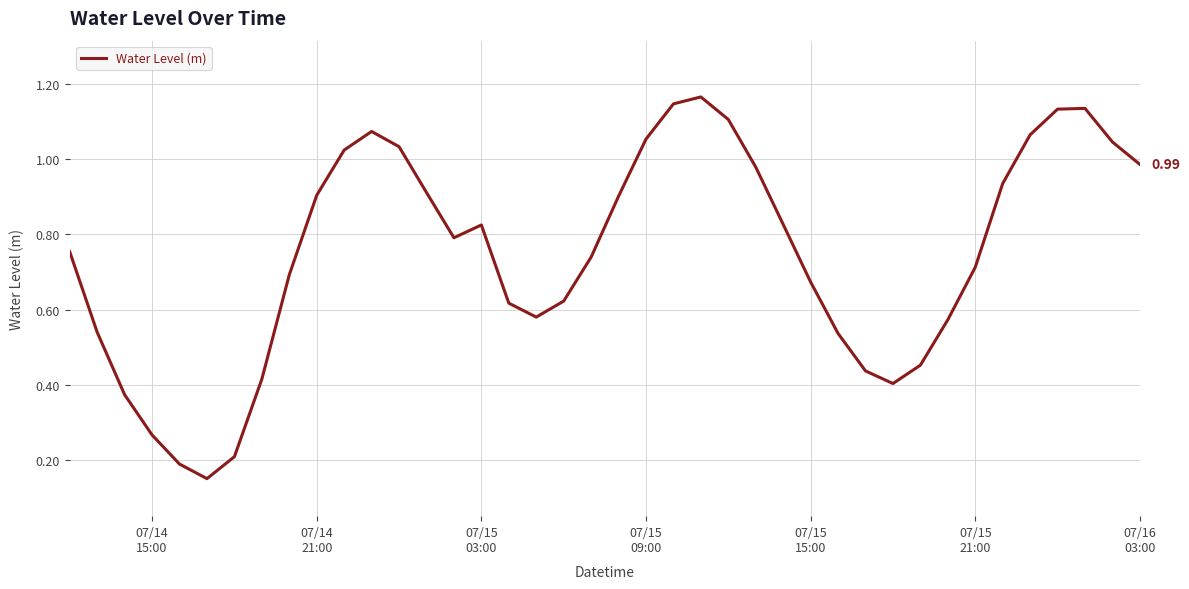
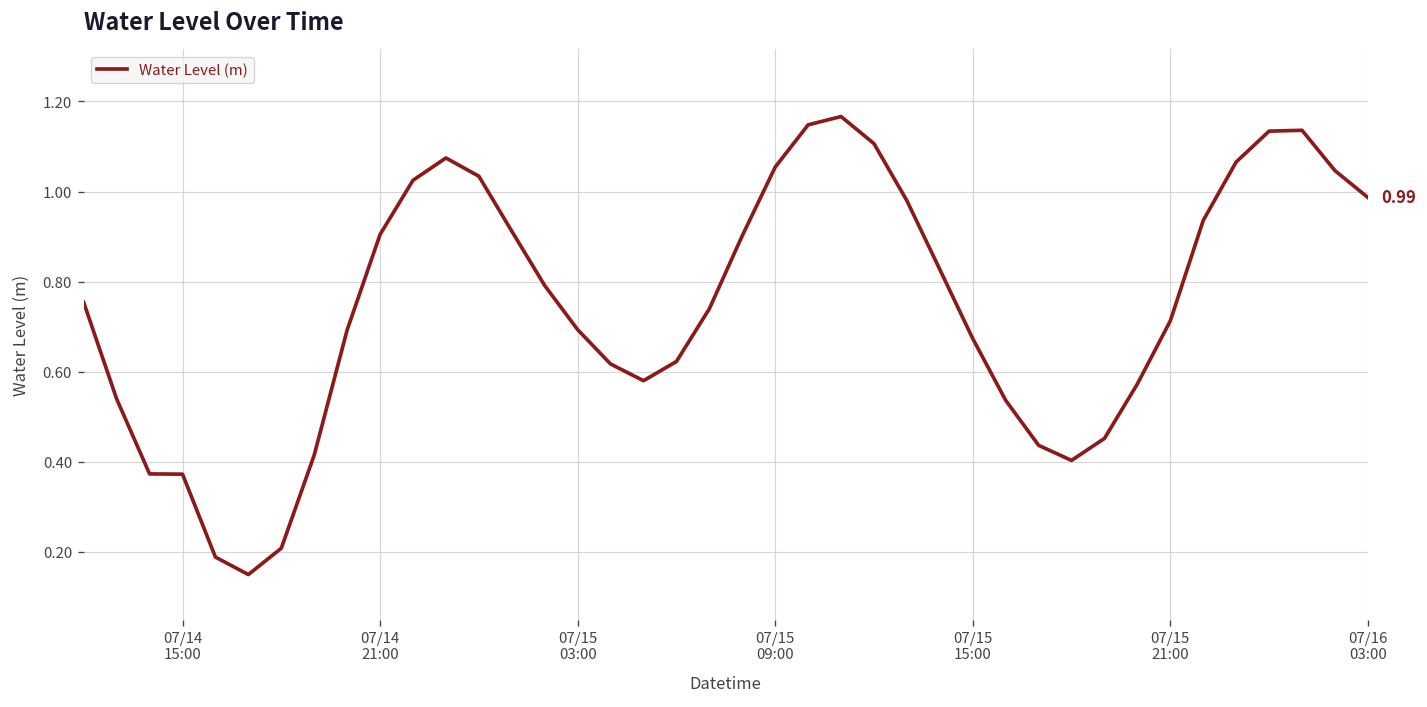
  {
-   "07/14 15:00": 0.27,
+   "07/14 15:00": 0.37,
    "07/14 21:00": 0.90,
-   "07/15 03:00": 0.83,
+   "07/15 03:00": 0.69,
    "07/15 09:00": 1.05,
    "07/15 15:00": 0.67,
    "07/15 21:00": 0.71
  }
